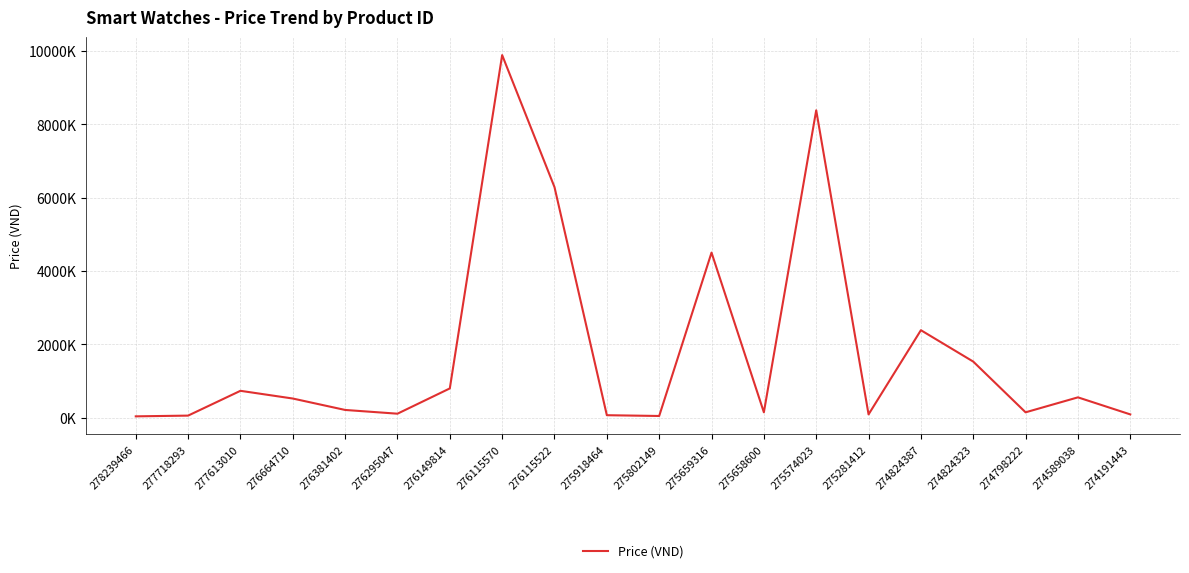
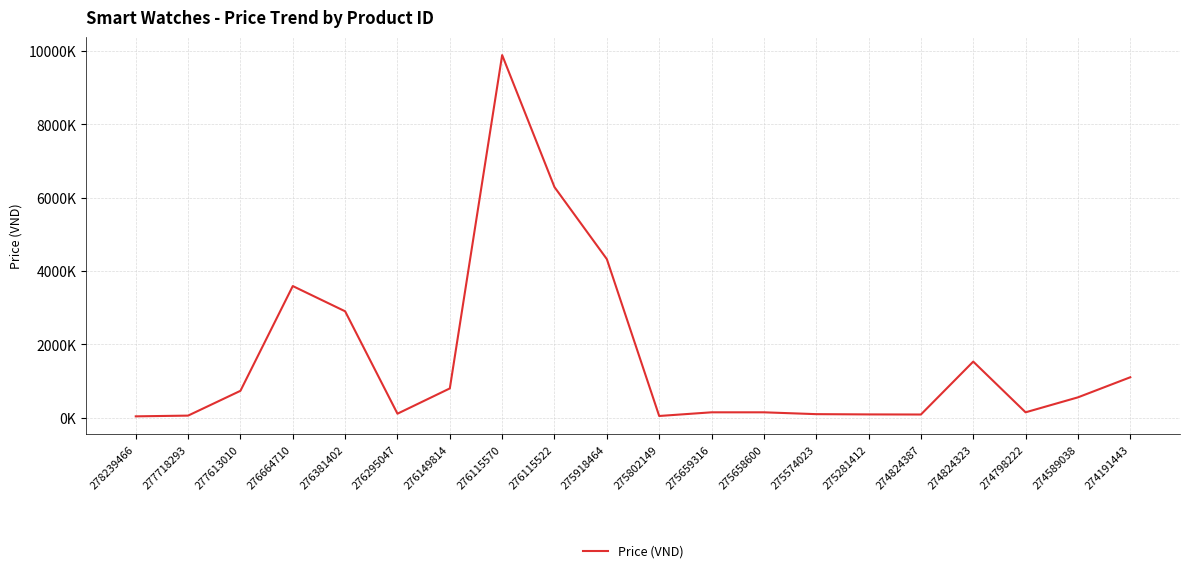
  {
    "278239466": 0,
    "277718293": 100000,
    "277613010": 700000,
-   "276664710": 500000,
-   "276381402": 200000,
+   "276664710": 3600000,
+   "276381402": 2900000,
    "276295047": 100000,
    "276149814": 800000,
    "276115570": 9900000,
    "276115522": 6300000,
-   "275918464": 100000,
+   "275918464": 4300000,
    "275802149": 0,
-   "275659316": 4500000,
+   "275659316": 100000,
    "275658600": 100000,
-   "275574023": 8400000,
+   "275574023": 100000,
    "275281412": 100000,
-   "274824387": 2400000,
+   "274824387": 100000,
    "274824323": 1500000,
    "274798222": 100000,
    "274589038": 600000,
-   "274191443": 100000
+   "274191443": 1100000
  }
